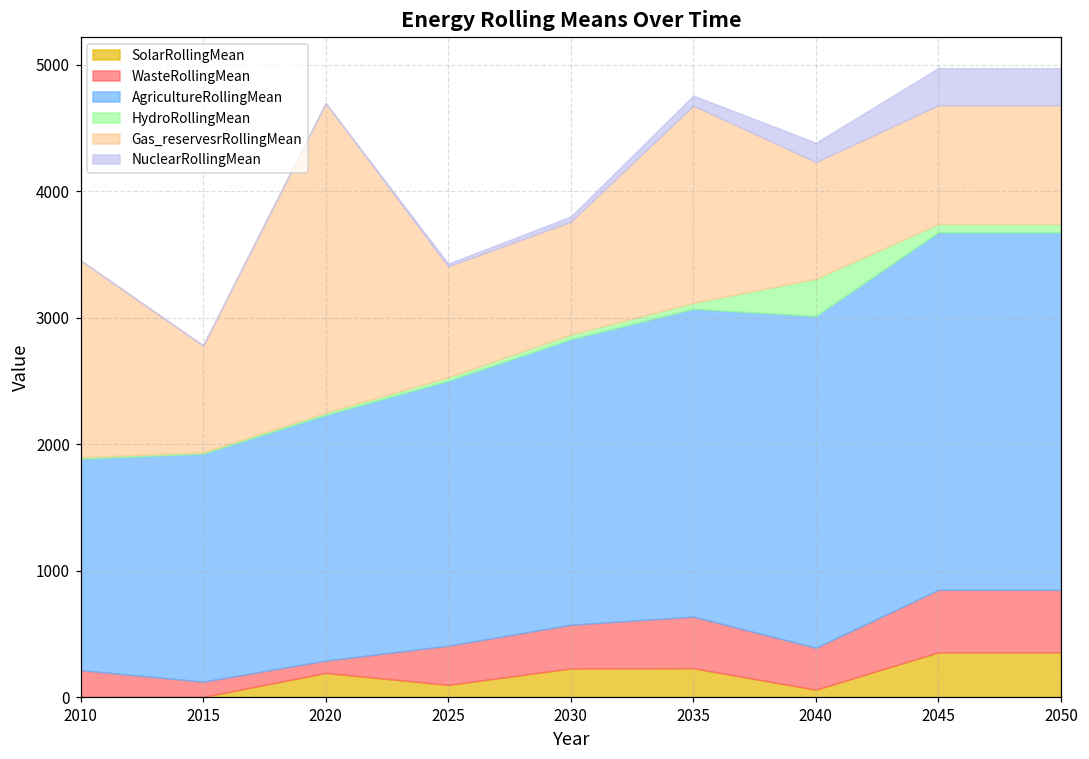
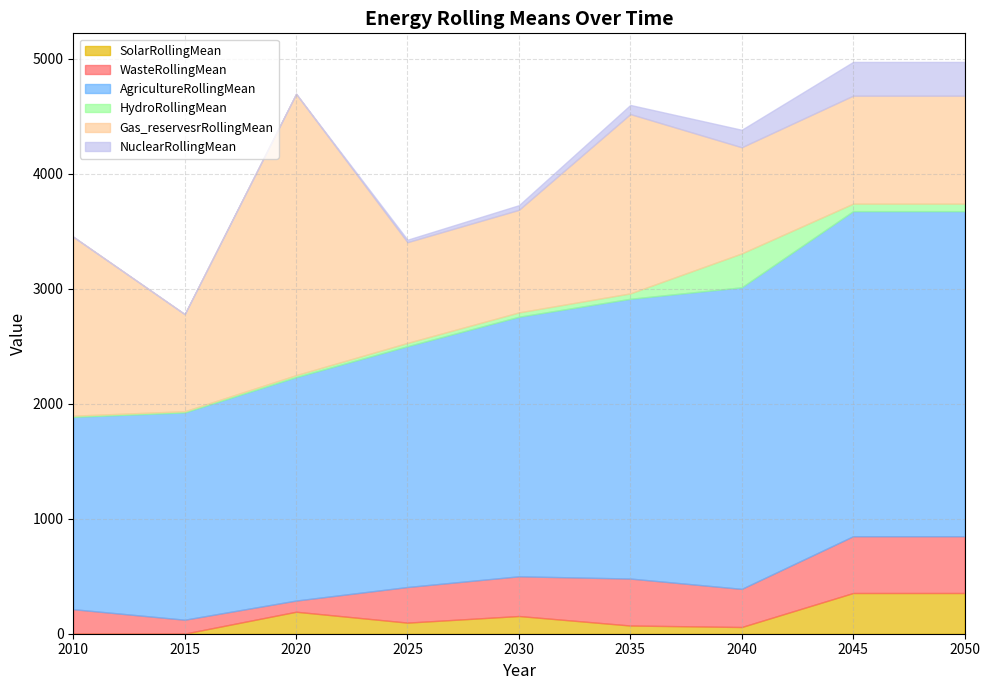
  {
    "SolarRollingMean": {
      "2020": 190,
      "2025": 100,
-     "2030": 230,
-     "2035": 230,
+     "2030": 150,
+     "2035": 70,
      "2040": 60,
      "2045": 350,
      "2050": 350
    },
    "WasteRollingMean": {
      "2010": 210,
      "2015": 120,
      "2020": 100,
      "2025": 310,
      "2030": 350,
      "2035": 410,
      "2040": 330,
      "2045": 490,
      "2050": 490
    },
    "AgricultureRollingMean": {
      "2025": 2090,
      "2030": 2260,
      "2035": 2430,
      "2040": 2620,
      "2045": 2830,
      "2050": 2830
    },
    "HydroRollingMean": {
      "2025": 30,
      "2030": 40,
      "2035": 50,
      "2040": 290,
      "2045": 70,
      "2050": 70
    },
    "Gas_reservesrRollingMean": {
      "2030": 890,
      "2035": 1560,
      "2040": 920,
      "2045": 940,
      "2050": 940
    },
    "NuclearRollingMean": {
      "2030": 40,
      "2035": 80,
      "2040": 150,
      "2045": 290,
      "2050": 290
    }
  }
